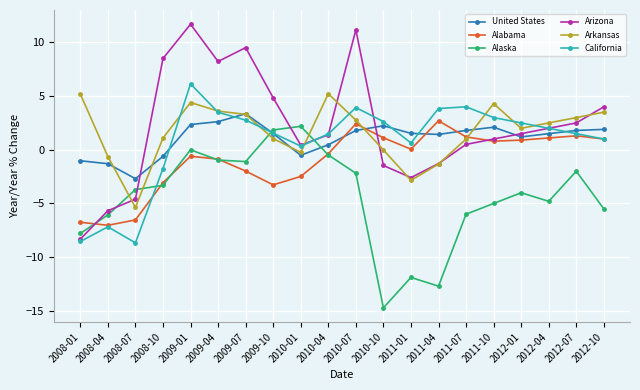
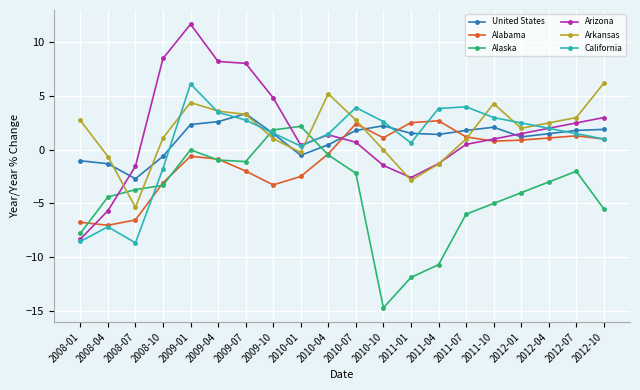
  {
    "Alabama": {
      "2008-01": -6.8,
      "2008-07": -6.5,
      "2008-10": -3.1,
      "2009-01": -0.6,
      "2009-07": -2.0,
      "2009-10": -3.3,
      "2010-01": -2.5,
      "2010-07": 2.4,
      "2010-10": 1.1,
-     "2011-01": 0.1,
+     "2011-01": 2.5,
      "2011-04": 2.7,
      "2012-01": 0.9,
      "2012-04": 1.1
    },
    "Alaska": {
      "2008-01": -7.8,
-     "2008-04": -6.1,
+     "2008-04": -4.4,
      "2008-07": -3.7,
      "2008-10": -3.3,
      "2009-01": 0.0,
      "2009-07": -1.1,
      "2009-10": 1.8,
      "2010-01": 2.2,
      "2010-07": -2.2,
      "2010-10": -14.7,
      "2011-01": -11.9,
-     "2011-04": -12.7,
+     "2011-04": -10.7,
      "2011-07": -6.0,
      "2011-10": -5.0,
      "2012-01": -4.0,
-     "2012-04": -4.8,
+     "2012-04": -3.0,
      "2012-07": -2.0,
      "2012-10": -5.5
    },
    "Arizona": {
      "2008-04": -5.7,
-     "2008-07": -4.6,
+     "2008-07": -1.5,
      "2008-10": 8.5,
      "2009-01": 11.7,
      "2009-04": 8.2,
-     "2009-07": 9.5,
+     "2009-07": 8.0,
      "2009-10": 4.8,
-     "2010-07": 11.2,
+     "2010-07": 0.7,
      "2010-10": -1.5,
      "2011-01": -2.6,
      "2011-07": 0.5,
      "2012-01": 1.5,
      "2012-07": 2.5,
-     "2012-10": 4
+     "2012-10": 3
    },
    "Arkansas": {
-     "2008-01": 5.2,
+     "2008-01": 2.7,
      "2008-04": -0.6,
      "2008-07": -5.4,
      "2008-10": 1.1,
      "2009-01": 4.4,
      "2009-10": 1.0,
      "2010-01": -0.2,
      "2010-04": 5.2,
      "2010-07": 2.8,
      "2010-10": 0.0,
      "2011-01": -2.8,
      "2011-10": 4.3,
      "2012-01": 2.0,
      "2012-04": 2.5,
      "2012-07": 3.0,
-     "2012-10": 3.5
+     "2012-10": 6.2
    }
  }
